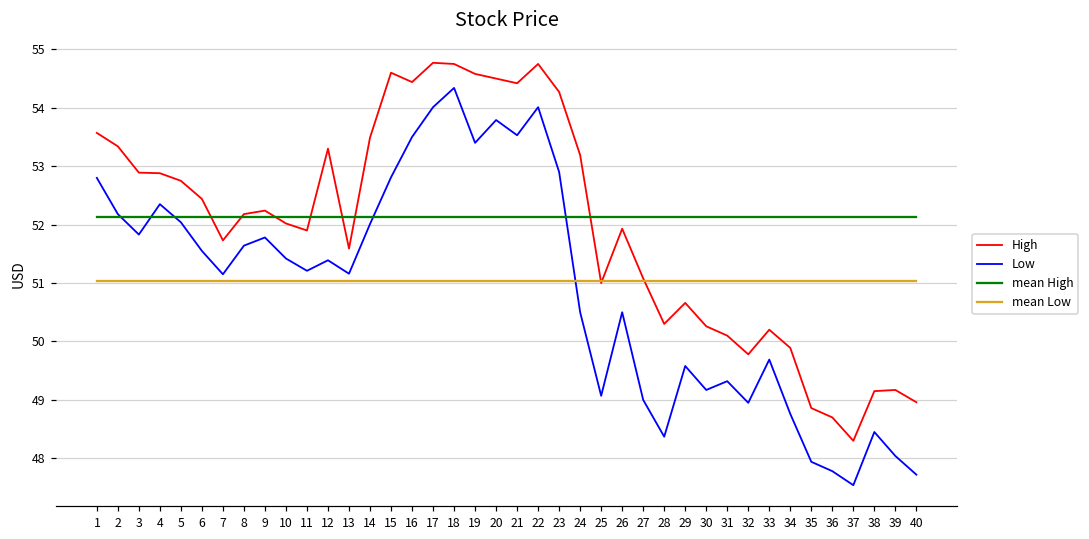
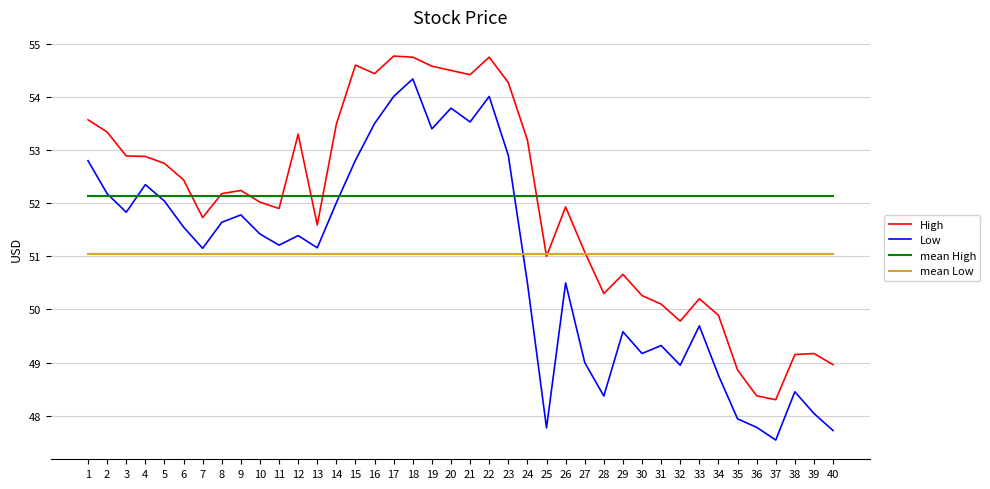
  {
    "High": {
      "1": 53.6,
      "2": 53.3,
      "3": 52.9,
      "4": 52.9,
      "5": 52.8,
      "6": 52.4,
      "7": 51.7,
      "9": 52.2,
      "10": 52.0,
      "11": 51.9,
      "12": 53.3,
      "13": 51.6,
      "14": 53.5,
      "15": 54.6,
      "16": 54.4,
      "17": 54.8,
      "18": 54.8,
      "19": 54.6,
      "20": 54.5,
      "21": 54.4,
      "22": 54.8,
      "23": 54.3,
      "24": 53.2,
      "26": 51.9,
      "28": 50.3,
      "29": 50.7,
      "30": 50.3,
      "31": 50.1,
      "32": 49.8,
      "33": 50.2,
      "34": 49.9,
      "35": 48.9,
-     "36": 48.7,
+     "36": 48.4,
      "37": 48.3,
      "38": 49.2,
      "39": 49.2,
      "40": 49.0
    },
    "Low": {
      "1": 52.8,
      "3": 51.8,
      "4": 52.3,
      "5": 52.0,
      "6": 51.5,
      "7": 51.2,
      "8": 51.6,
      "9": 51.8,
      "10": 51.4,
      "11": 51.2,
      "12": 51.4,
      "13": 51.2,
      "14": 52.0,
      "15": 52.8,
      "16": 53.5,
      "17": 54.0,
      "18": 54.3,
      "19": 53.4,
      "20": 53.8,
      "21": 53.5,
      "22": 54.0,
      "23": 52.9,
      "24": 50.5,
-     "25": 49.1,
+     "25": 47.8,
      "26": 50.5,
      "27": 49.0,
      "28": 48.4,
      "29": 49.6,
      "30": 49.2,
      "31": 49.3,
      "32": 49.0,
      "33": 49.7,
      "34": 48.8,
      "35": 47.9,
      "36": 47.8,
      "37": 47.5,
      "38": 48.5,
      "39": 48.0,
      "40": 47.7
    },
    "mean High": {
      "1": 52.1,
      "3": 52.1,
      "4": 52.1,
      "5": 52.1,
      "6": 52.1,
      "7": 52.1,
      "9": 52.1,
      "10": 52.1,
      "11": 52.1,
      "12": 52.1,
      "13": 52.1,
      "14": 52.1,
      "15": 52.1,
      "16": 52.1,
      "17": 52.1,
      "18": 52.1,
      "19": 52.1,
      "20": 52.1,
      "21": 52.1,
      "22": 52.1,
      "23": 52.1,
      "24": 52.1,
      "25": 52.1,
      "26": 52.1,
      "27": 52.1,
      "28": 52.1,
      "29": 52.1,
      "30": 52.1,
      "31": 52.1,
      "32": 52.1,
      "33": 52.1,
      "34": 52.1,
      "35": 52.1,
      "36": 52.1,
      "37": 52.1,
      "38": 52.1,
      "39": 52.1,
      "40": 52.1
    },
    "mean Low": {
      "1": 51.0,
      "2": 51.0,
      "3": 51.0,
      "4": 51.0,
      "5": 51.0,
      "6": 51.0,
      "7": 51.0,
      "8": 51.0,
      "9": 51.0,
      "10": 51.0,
      "11": 51.0,
      "12": 51.0,
      "13": 51.0,
      "14": 51.0,
      "15": 51.0,
      "16": 51.0,
      "17": 51.0,
      "18": 51.0,
      "19": 51.0,
      "20": 51.0,
      "21": 51.0,
      "22": 51.0,
      "23": 51.0,
      "24": 51.0,
      "26": 51.0,
      "28": 51.0,
      "29": 51.0,
      "30": 51.0,
      "31": 51.0,
      "32": 51.0,
      "33": 51.0,
      "34": 51.0,
      "35": 51.0,
      "36": 51.0,
      "37": 51.0,
      "38": 51.0,
      "39": 51.0,
      "40": 51.0
    }
  }
